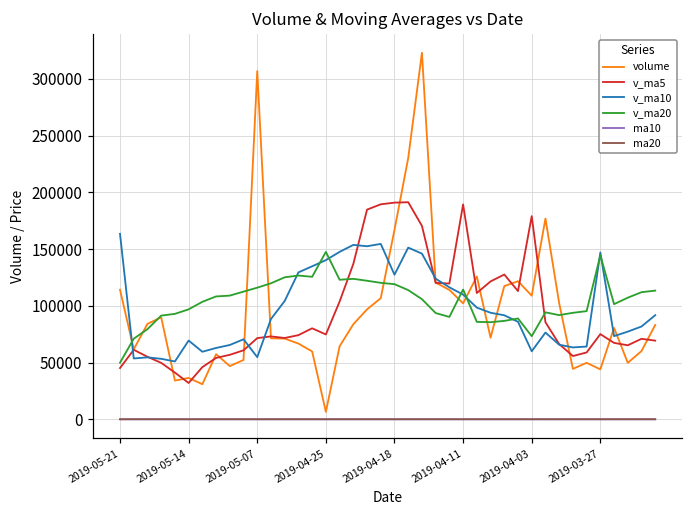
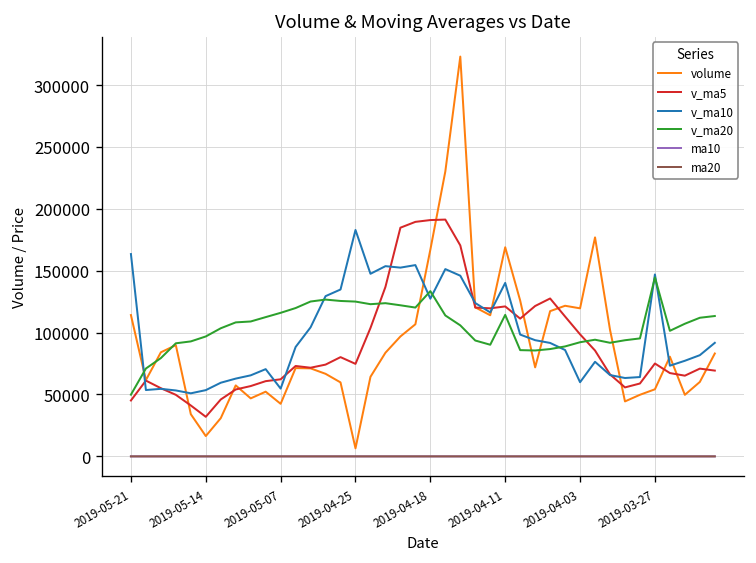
  {
    "volume": {
      "2019-05-21": 114000,
-     "2019-05-14": 36000,
-     "2019-05-07": 307000,
+     "2019-05-14": 16000,
+     "2019-05-07": 42000,
      "2019-04-25": 7000,
      "2019-04-18": 167000,
-     "2019-04-11": 102000,
-     "2019-04-03": 109000,
-     "2019-03-27": 44000
+     "2019-04-11": 169000,
+     "2019-04-03": 120000,
+     "2019-03-27": 54000
    },
    "v_ma5": {
      "2019-05-21": 45000,
      "2019-05-14": 32000,
-     "2019-05-07": 72000,
+     "2019-05-07": 62000,
      "2019-04-25": 75000,
      "2019-04-18": 191000,
-     "2019-04-11": 189000,
-     "2019-04-03": 179000,
+     "2019-04-11": 121000,
+     "2019-04-03": 99000,
      "2019-03-27": 75000
    },
    "v_ma10": {
      "2019-05-21": 163000,
-     "2019-05-14": 69000,
+     "2019-05-14": 54000,
      "2019-05-07": 55000,
-     "2019-04-25": 140000,
+     "2019-04-25": 183000,
      "2019-04-18": 127000,
-     "2019-04-11": 110000,
+     "2019-04-11": 140000,
      "2019-04-03": 60000,
      "2019-03-27": 147000
    },
    "v_ma20": {
      "2019-05-21": 50000,
      "2019-05-14": 97000,
      "2019-05-07": 116000,
-     "2019-04-25": 148000,
-     "2019-04-18": 119000,
+     "2019-04-25": 125000,
+     "2019-04-18": 133000,
      "2019-04-11": 114000,
-     "2019-04-03": 73000,
+     "2019-04-03": 92000,
      "2019-03-27": 145000
    },
    "ma20": {
      "2019-05-21": 0,
      "2019-05-14": 0,
      "2019-05-07": 0,
      "2019-04-25": 0,
      "2019-04-18": 0,
      "2019-04-11": 0,
      "2019-04-03": 0,
      "2019-03-27": 0
    }
  }
